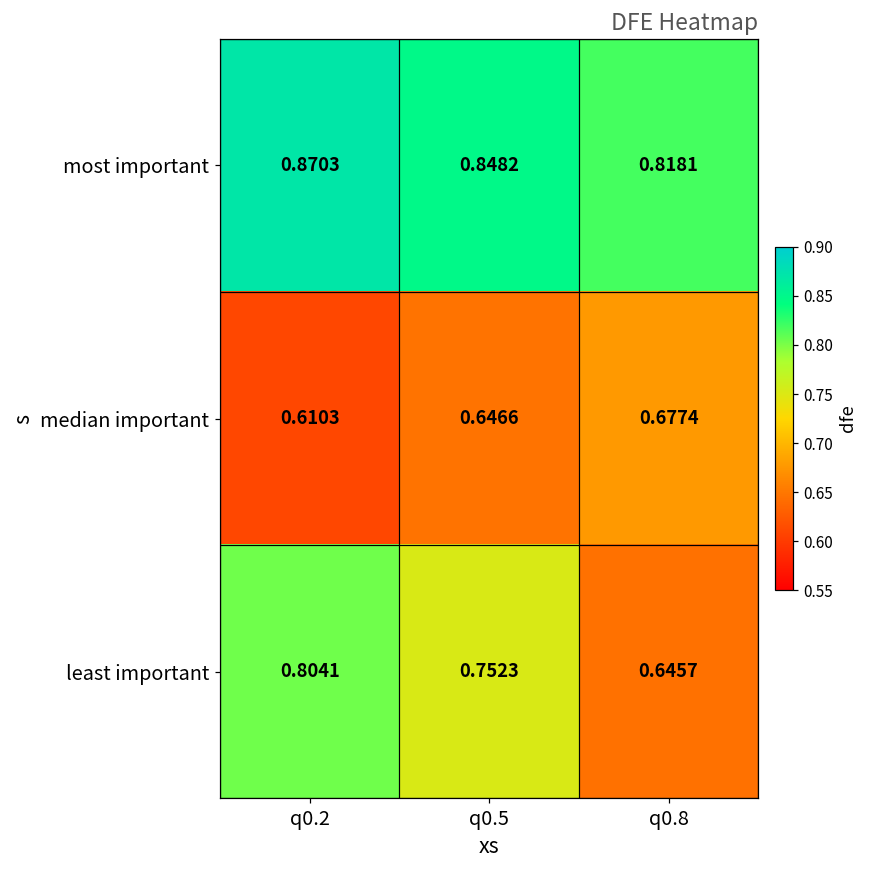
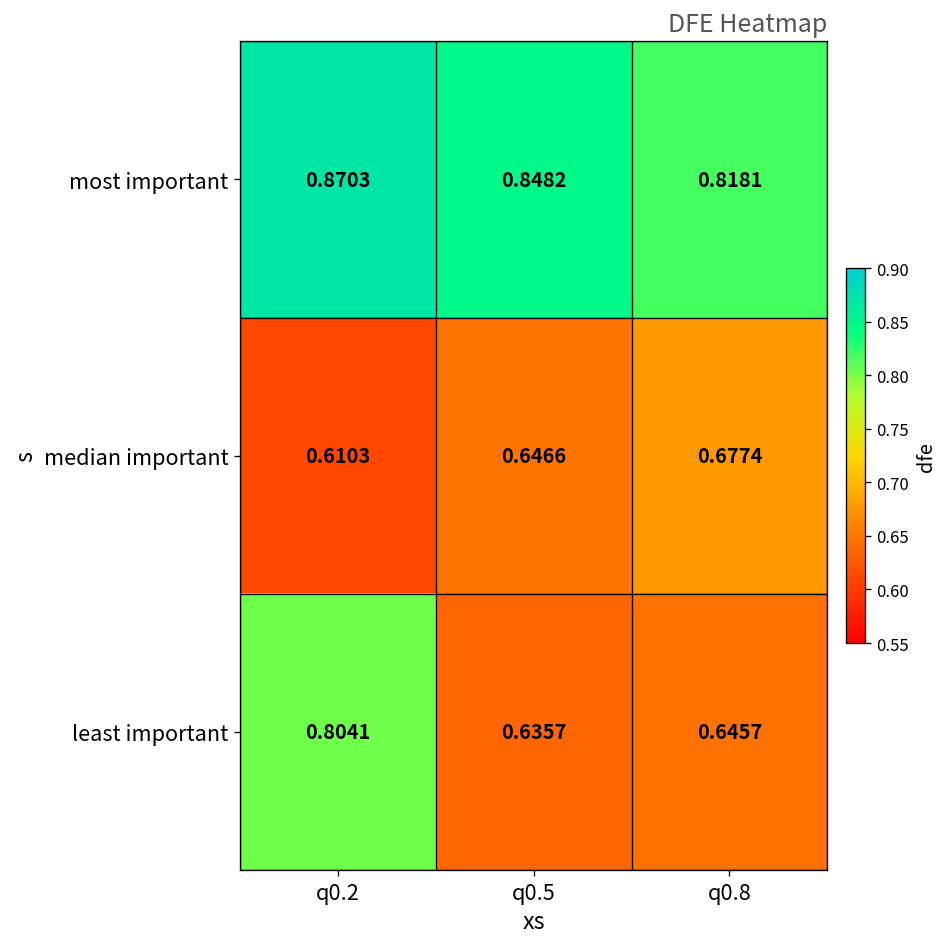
  {
    "most important": {
      "q0.2": 0.8703,
      "q0.5": 0.8482,
      "q0.8": 0.8181
    },
    "median important": {
      "q0.2": 0.6103,
      "q0.5": 0.6466,
      "q0.8": 0.6774
    },
    "least important": {
      "q0.2": 0.8041,
-     "q0.5": 0.7523,
+     "q0.5": 0.6357,
      "q0.8": 0.6457
    }
  }
